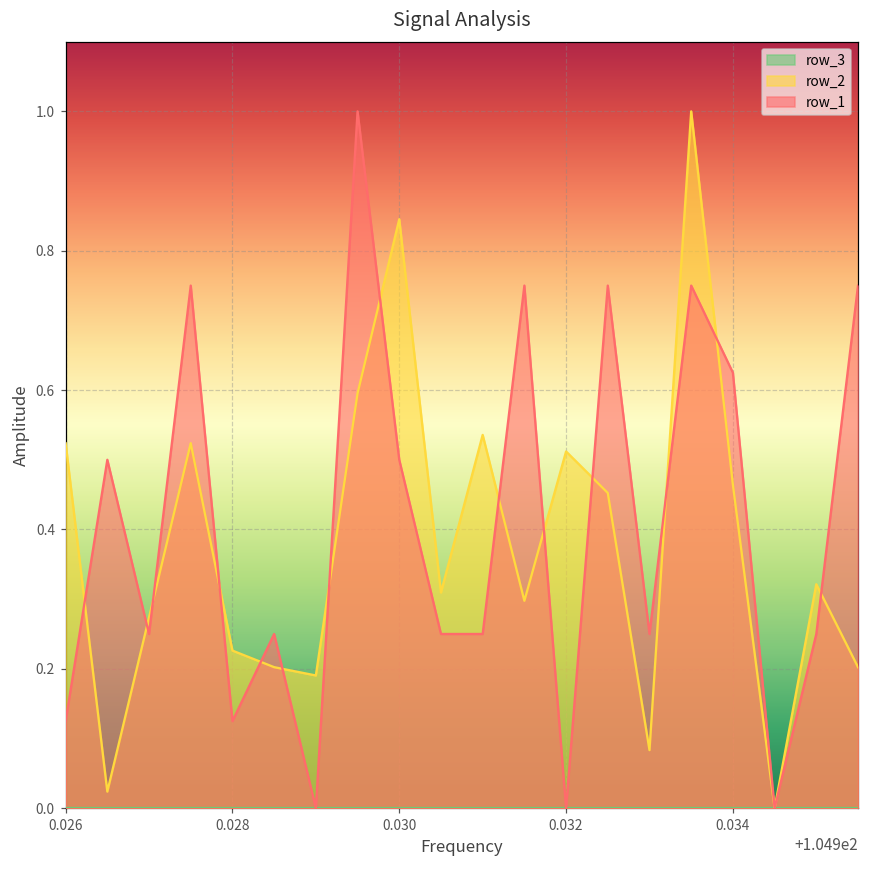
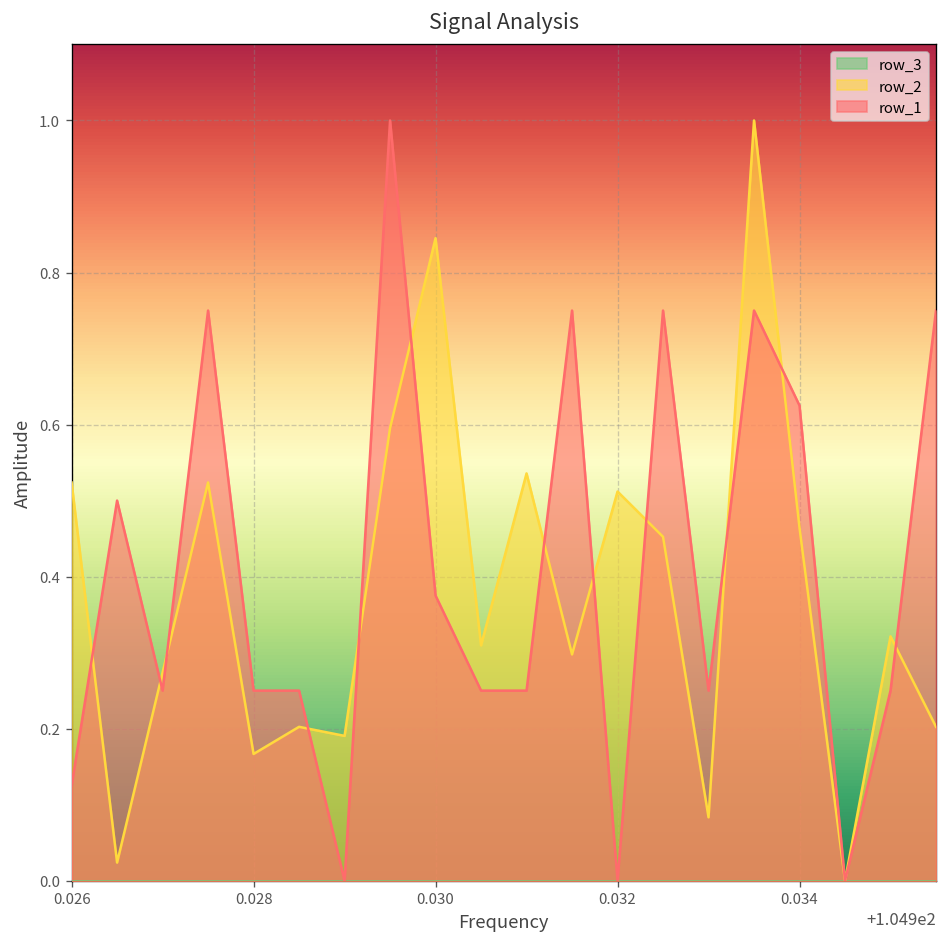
  {
    "row_3": {
      "0.026": 0.00,
      "0.028": 0.00,
      "0.030": 0.00,
      "0.034": 0.00
    },
    "row_2": {
      "0.026": 0.52,
-     "0.028": 0.23,
+     "0.028": 0.17,
      "0.030": 0.85,
      "0.032": 0.51,
      "0.034": 0.46
    },
    "row_1": {
      "0.026": 0.12,
-     "0.028": 0.12,
-     "0.030": 0.50,
+     "0.028": 0.25,
+     "0.030": 0.37,
      "0.034": 0.62
    }
  }
